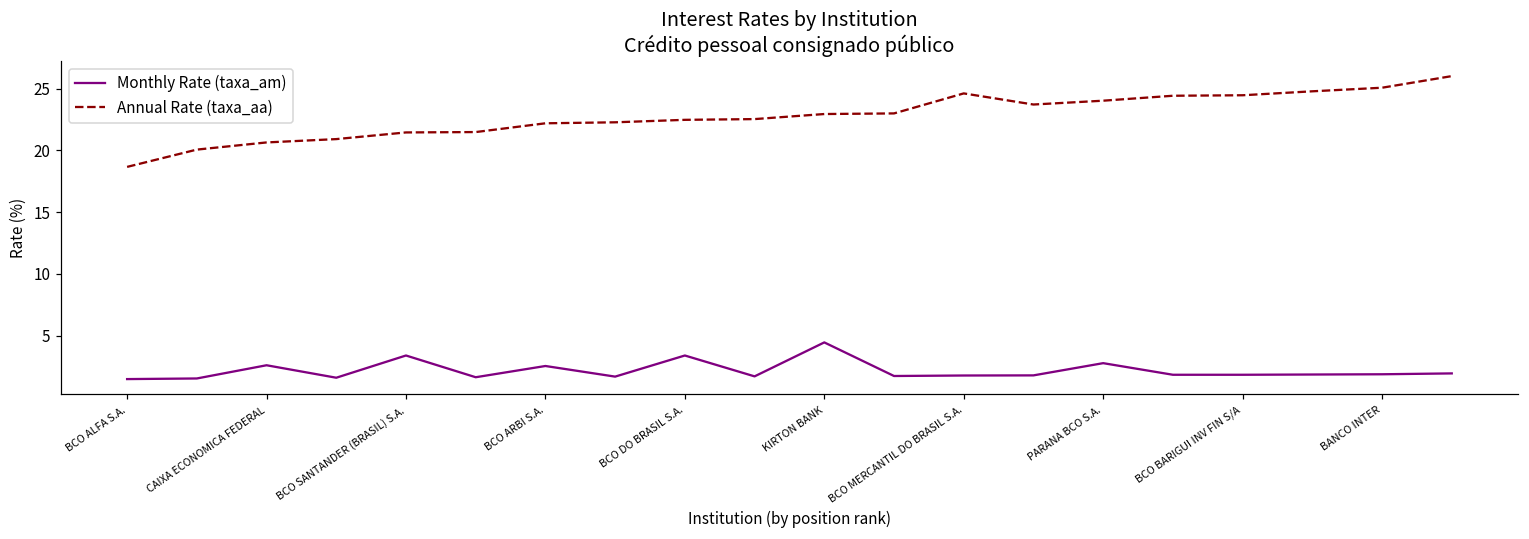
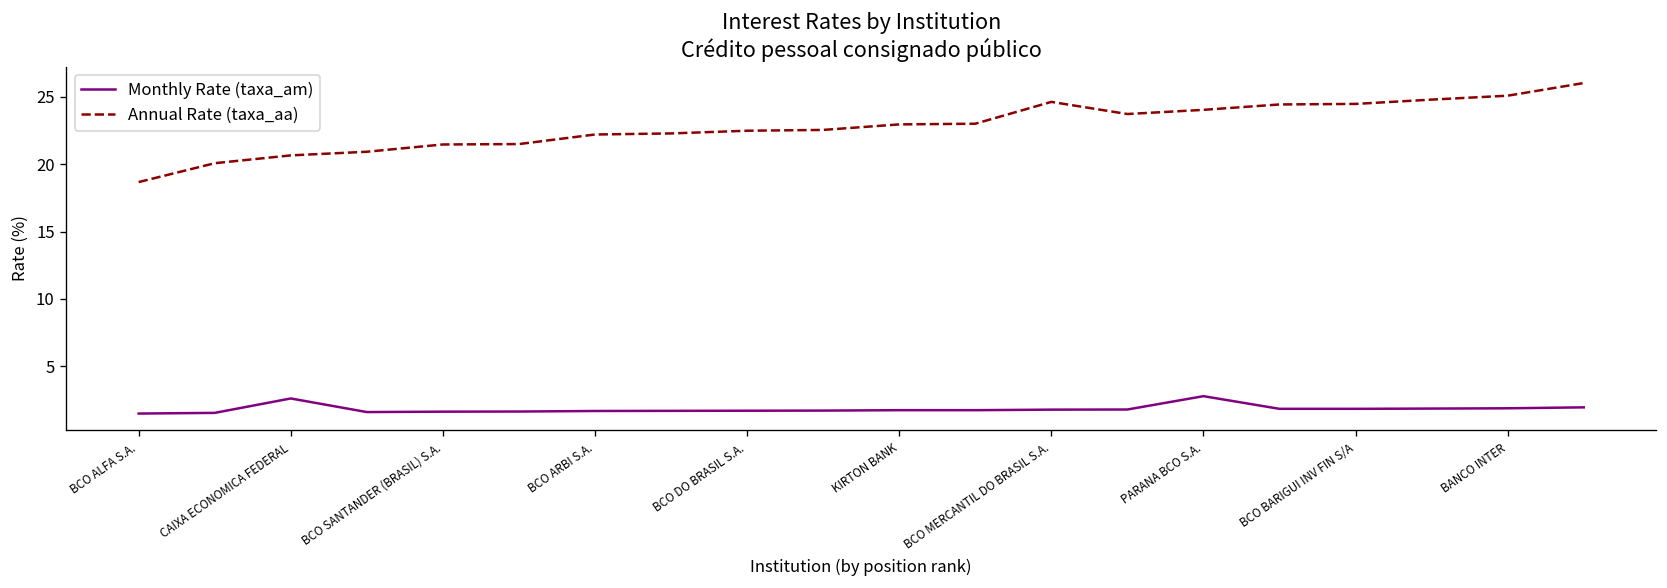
  {
    "Monthly Rate (taxa_am)": {
      "BCO ALFA S.A.": 1.5,
      "CAIXA ECONOMICA FEDERAL": 2.6,
-     "BCO SANTANDER (BRASIL) S.A.": 3.4,
-     "BCO ARBI S.A.": 2.6,
-     "BCO DO BRASIL S.A.": 3.4,
-     "KIRTON BANK": 4.5,
+     "BCO SANTANDER (BRASIL) S.A.": 1.6,
+     "BCO ARBI S.A.": 1.7,
+     "BCO DO BRASIL S.A.": 1.7,
+     "KIRTON BANK": 1.7,
      "BCO MERCANTIL DO BRASIL S.A.": 1.8,
      "PARANA BCO S.A.": 2.8,
      "BCO BARIGUI INV FIN S/A": 1.8,
      "BANCO INTER": 1.9
    },
    "Annual Rate (taxa_aa)": {
      "BCO ALFA S.A.": 18.7,
      "CAIXA ECONOMICA FEDERAL": 20.7,
      "BCO SANTANDER (BRASIL) S.A.": 21.5,
      "BCO ARBI S.A.": 22.2,
      "BCO DO BRASIL S.A.": 22.5,
      "KIRTON BANK": 23.0,
      "BCO MERCANTIL DO BRASIL S.A.": 24.6,
      "PARANA BCO S.A.": 24.0,
      "BCO BARIGUI INV FIN S/A": 24.5,
      "BANCO INTER": 25.1
    }
  }
